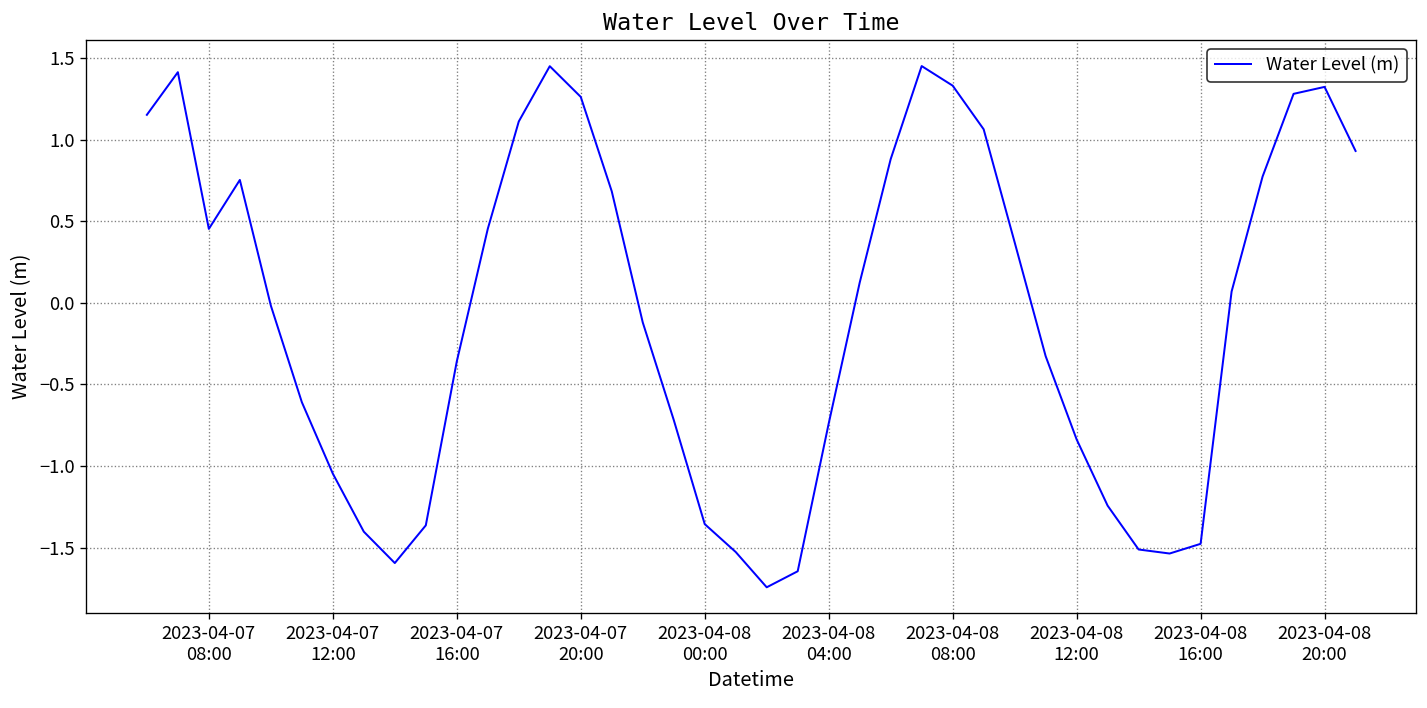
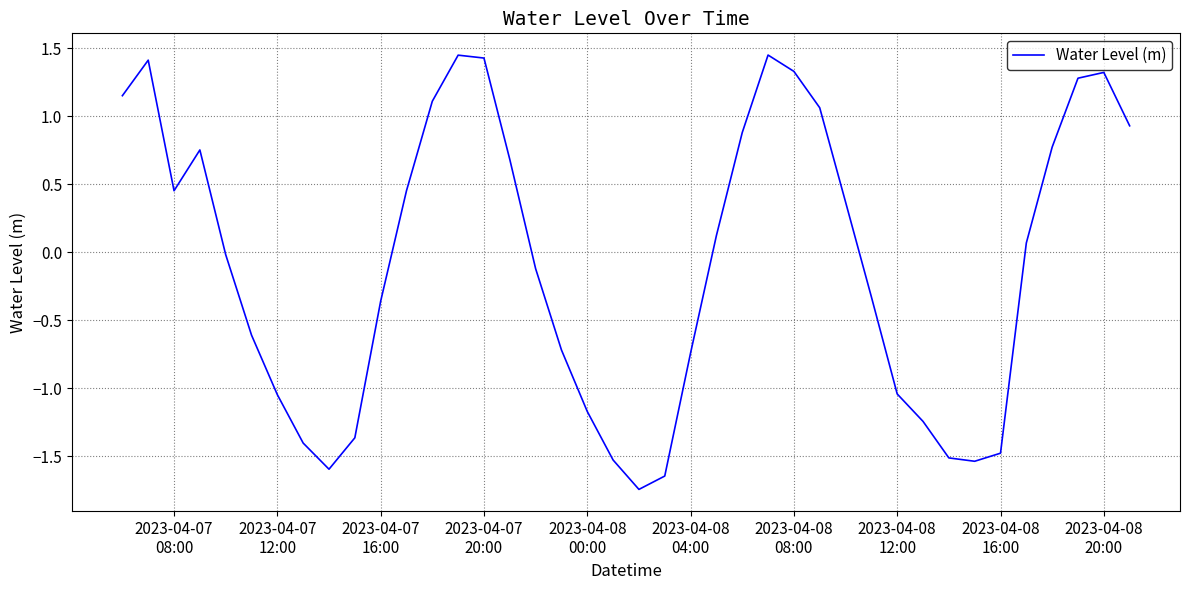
  {
    "2023-04-07 08:00": 0.45,
    "2023-04-07 12:00": -1.05,
    "2023-04-07 16:00": -0.36,
-   "2023-04-07 20:00": 1.26,
-   "2023-04-08 00:00": -1.36,
+   "2023-04-07 20:00": 1.43,
+   "2023-04-08 00:00": -1.17,
    "2023-04-08 04:00": -0.74,
    "2023-04-08 08:00": 1.33,
-   "2023-04-08 12:00": -0.84,
+   "2023-04-08 12:00": -1.04,
    "2023-04-08 16:00": -1.48,
    "2023-04-08 20:00": 1.32
  }
